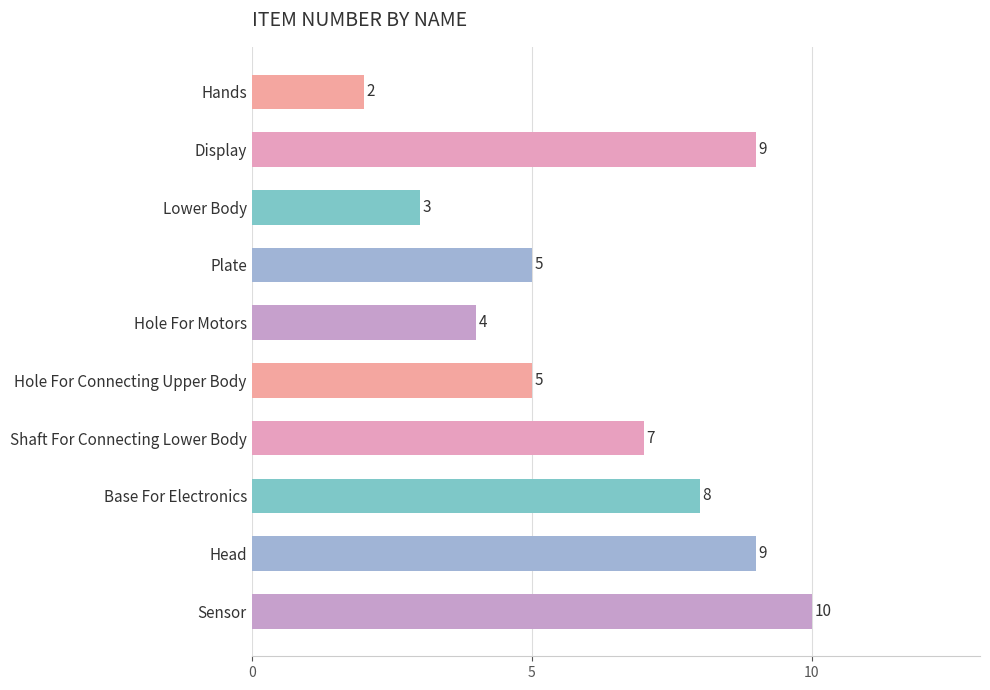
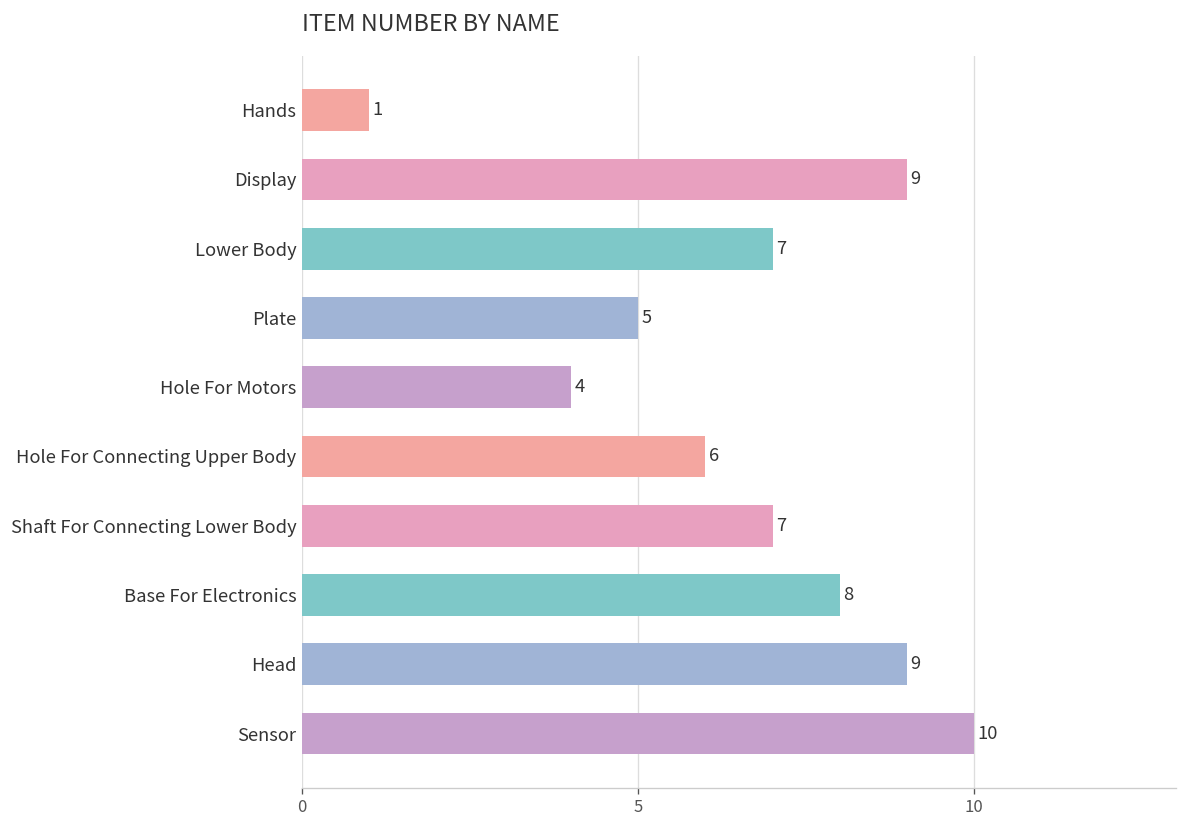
  {
-   "Hands": 2,
+   "Hands": 1,
    "Display": 9,
-   "Lower Body": 3,
+   "Lower Body": 7,
    "Plate": 5,
    "Hole For Motors": 4,
-   "Hole For Connecting Upper Body": 5,
+   "Hole For Connecting Upper Body": 6,
    "Shaft For Connecting Lower Body": 7,
    "Base For Electronics": 8,
    "Head": 9,
    "Sensor": 10
  }
